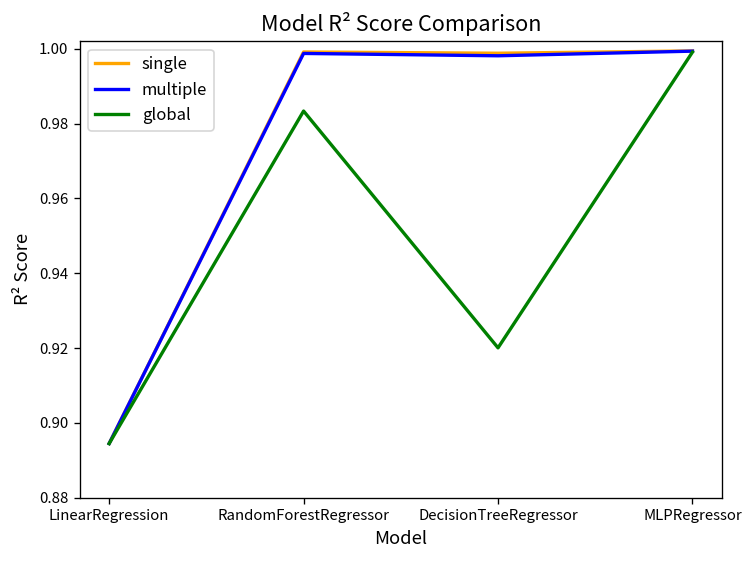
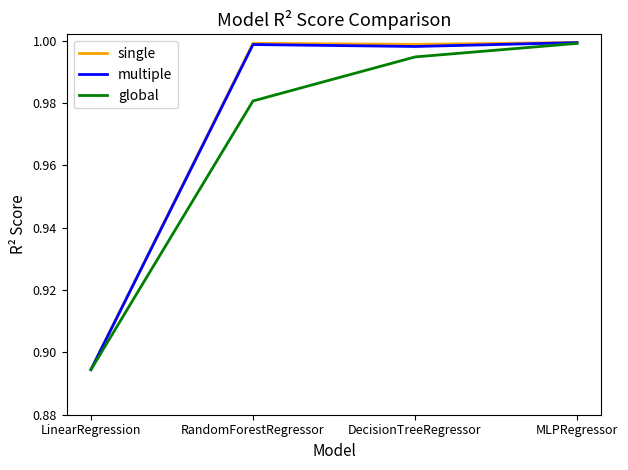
  {
    "global": {
-     "RandomForestRegressor": 0.983,
-     "DecisionTreeRegressor": 0.920
+     "RandomForestRegressor": 0.981,
+     "DecisionTreeRegressor": 0.995
    }
  }
